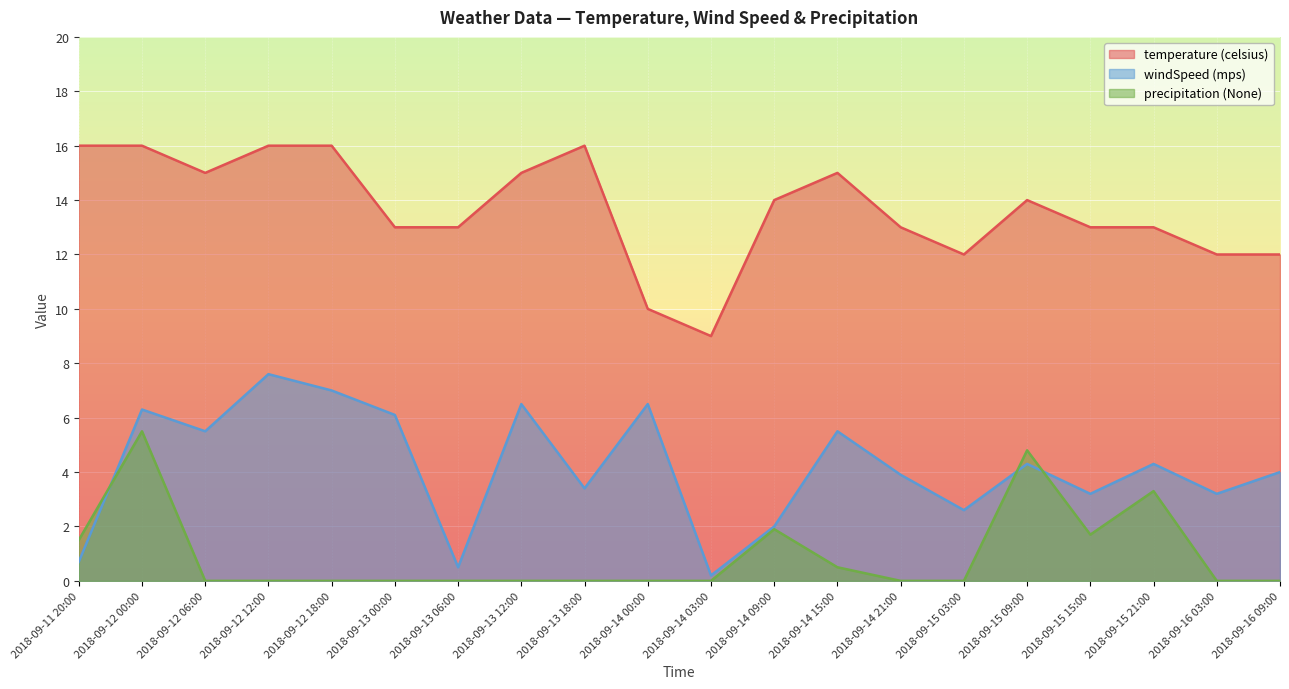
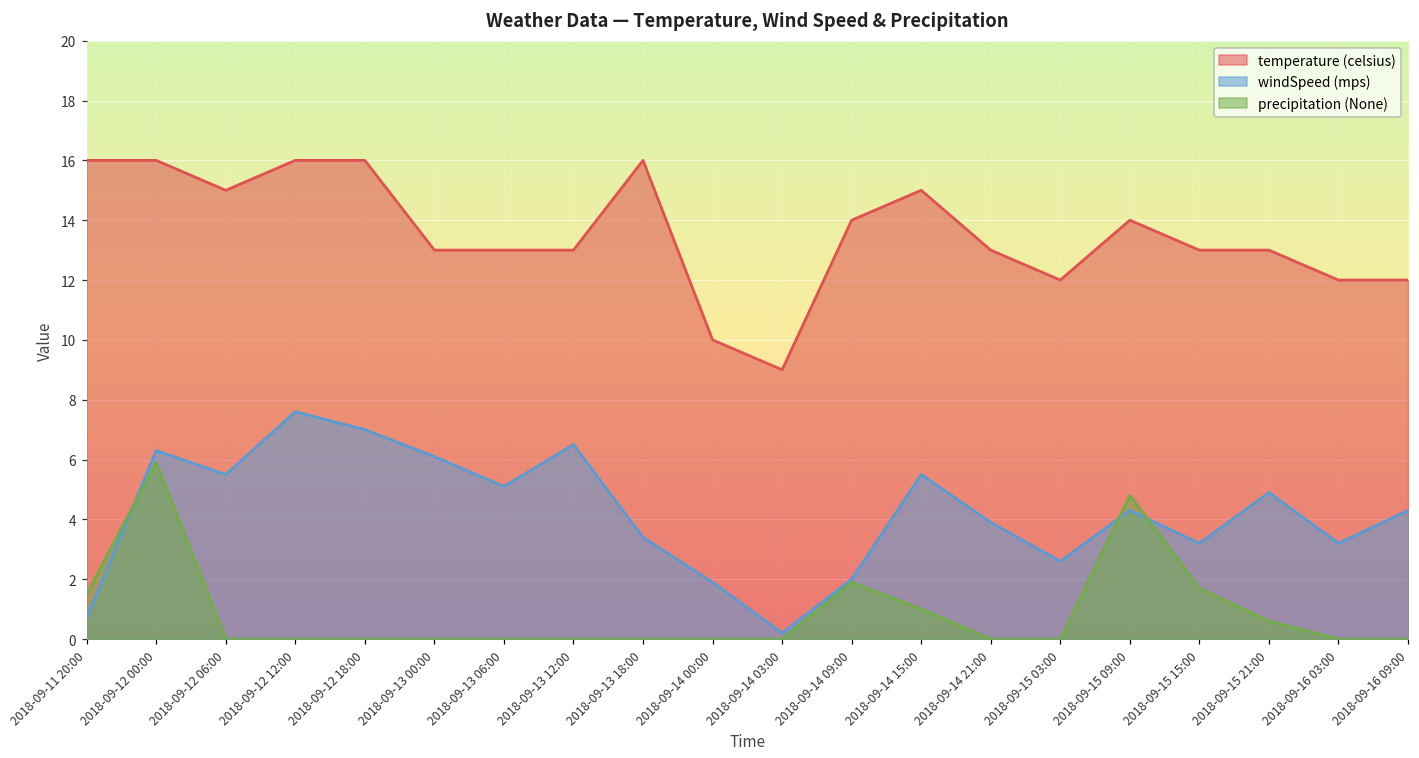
  {
    "temperature (celsius)": {
      "2018-09-11 20:00": 16,
      "2018-09-12 00:00": 16,
      "2018-09-12 06:00": 15,
      "2018-09-12 12:00": 16,
      "2018-09-12 18:00": 16,
      "2018-09-13 00:00": 13,
      "2018-09-13 06:00": 13,
-     "2018-09-13 12:00": 15,
+     "2018-09-13 12:00": 13,
      "2018-09-13 18:00": 16,
      "2018-09-14 00:00": 10,
      "2018-09-14 03:00": 9,
      "2018-09-14 09:00": 14,
      "2018-09-14 15:00": 15,
      "2018-09-14 21:00": 13,
      "2018-09-15 03:00": 12,
      "2018-09-15 09:00": 14,
      "2018-09-15 15:00": 13,
      "2018-09-15 21:00": 13,
      "2018-09-16 03:00": 12,
      "2018-09-16 09:00": 12
    },
    "windSpeed (mps)": {
      "2018-09-11 20:00": 0.7,
      "2018-09-12 00:00": 6.3,
      "2018-09-12 06:00": 5.5,
      "2018-09-12 12:00": 7.6,
      "2018-09-12 18:00": 7.0,
      "2018-09-13 00:00": 6.1,
-     "2018-09-13 06:00": 0.5,
+     "2018-09-13 06:00": 5.1,
      "2018-09-13 12:00": 6.5,
      "2018-09-13 18:00": 3.4,
-     "2018-09-14 00:00": 6.5,
+     "2018-09-14 00:00": 1.9,
      "2018-09-14 03:00": 0.2,
      "2018-09-14 09:00": 2.0,
      "2018-09-14 15:00": 5.5,
      "2018-09-14 21:00": 3.9,
      "2018-09-15 03:00": 2.6,
      "2018-09-15 09:00": 4.3,
      "2018-09-15 15:00": 3.2,
-     "2018-09-15 21:00": 4.3,
+     "2018-09-15 21:00": 4.9,
      "2018-09-16 03:00": 3.2,
-     "2018-09-16 09:00": 4.0
+     "2018-09-16 09:00": 4.3
    },
    "precipitation (None)": {
      "2018-09-11 20:00": 1.5,
-     "2018-09-12 00:00": 5.5,
+     "2018-09-12 00:00": 5.9,
      "2018-09-12 06:00": 0.0,
      "2018-09-12 12:00": 0.0,
      "2018-09-12 18:00": 0.0,
      "2018-09-13 00:00": 0.0,
      "2018-09-13 06:00": 0.0,
      "2018-09-13 12:00": 0.0,
      "2018-09-13 18:00": 0.0,
      "2018-09-14 00:00": 0.0,
      "2018-09-14 03:00": 0.0,
      "2018-09-14 09:00": 1.9,
-     "2018-09-14 15:00": 0.5,
+     "2018-09-14 15:00": 1.0,
      "2018-09-14 21:00": 0.0,
      "2018-09-15 03:00": 0.0,
      "2018-09-15 09:00": 4.8,
      "2018-09-15 15:00": 1.7,
-     "2018-09-15 21:00": 3.3,
+     "2018-09-15 21:00": 0.6,
      "2018-09-16 03:00": 0.0,
      "2018-09-16 09:00": 0.0
    }
  }
